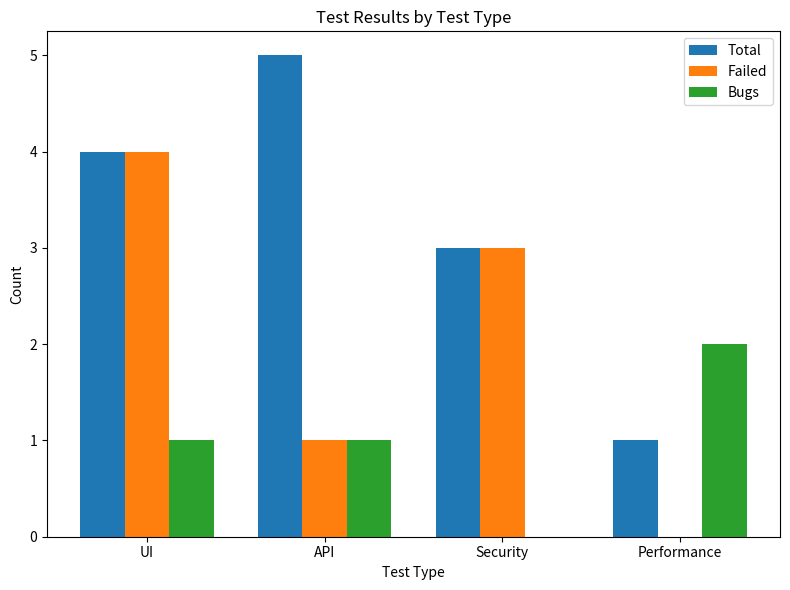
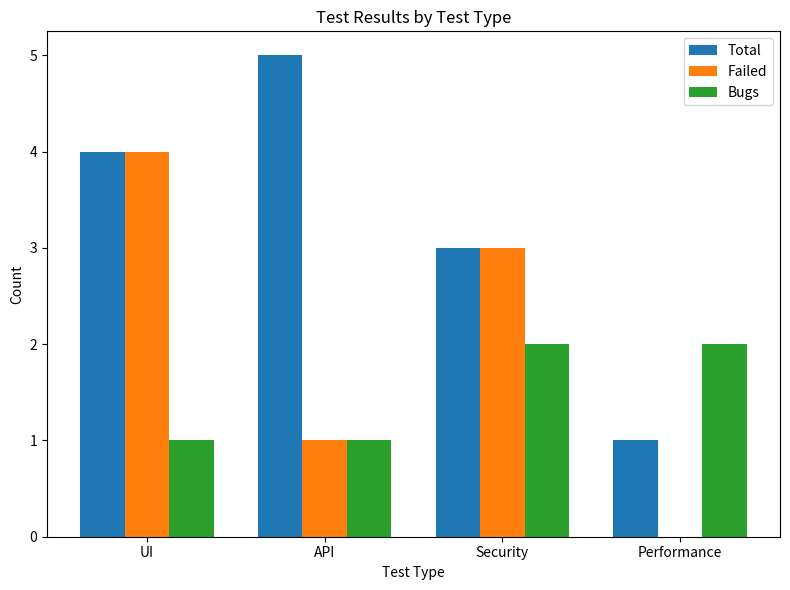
  {
    "Total": {
      "UI": 4,
      "API": 5,
      "Security": 3,
      "Performance": 1
    },
    "Failed": {
      "UI": 4,
      "API": 1,
      "Security": 3,
      "Performance": 0
    },
    "Bugs": {
      "UI": 1,
      "API": 1,
-     "Security": 0,
+     "Security": 2,
      "Performance": 2
    }
  }
